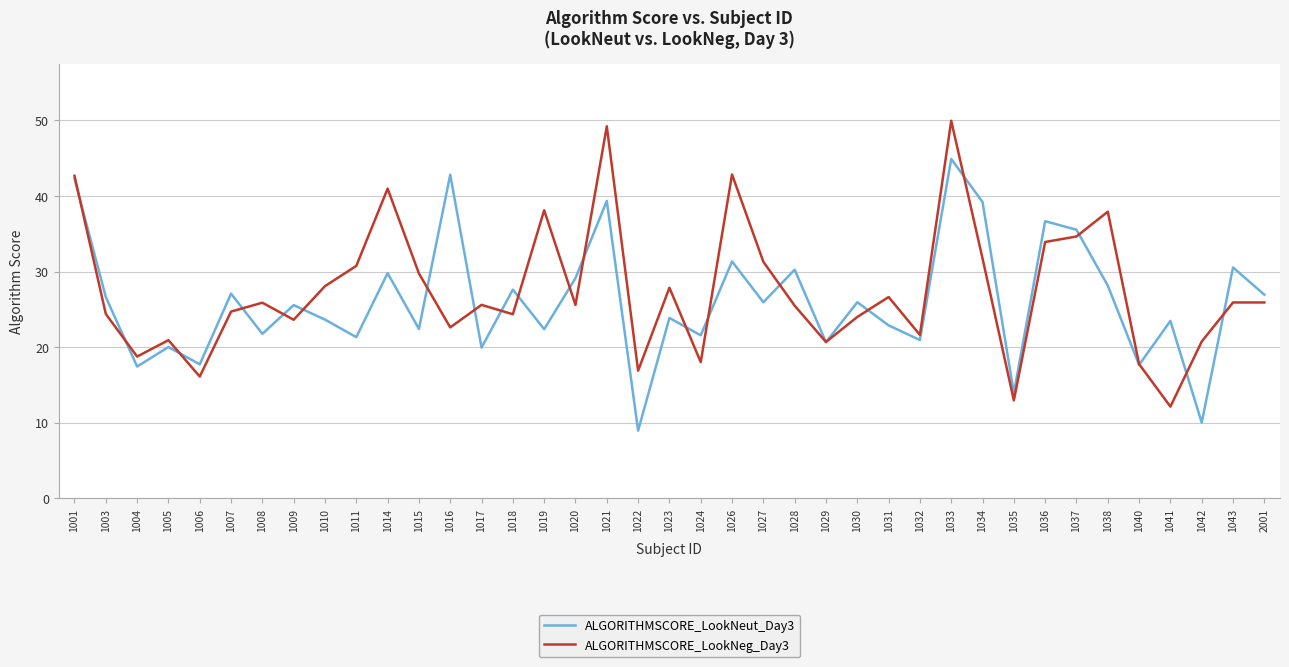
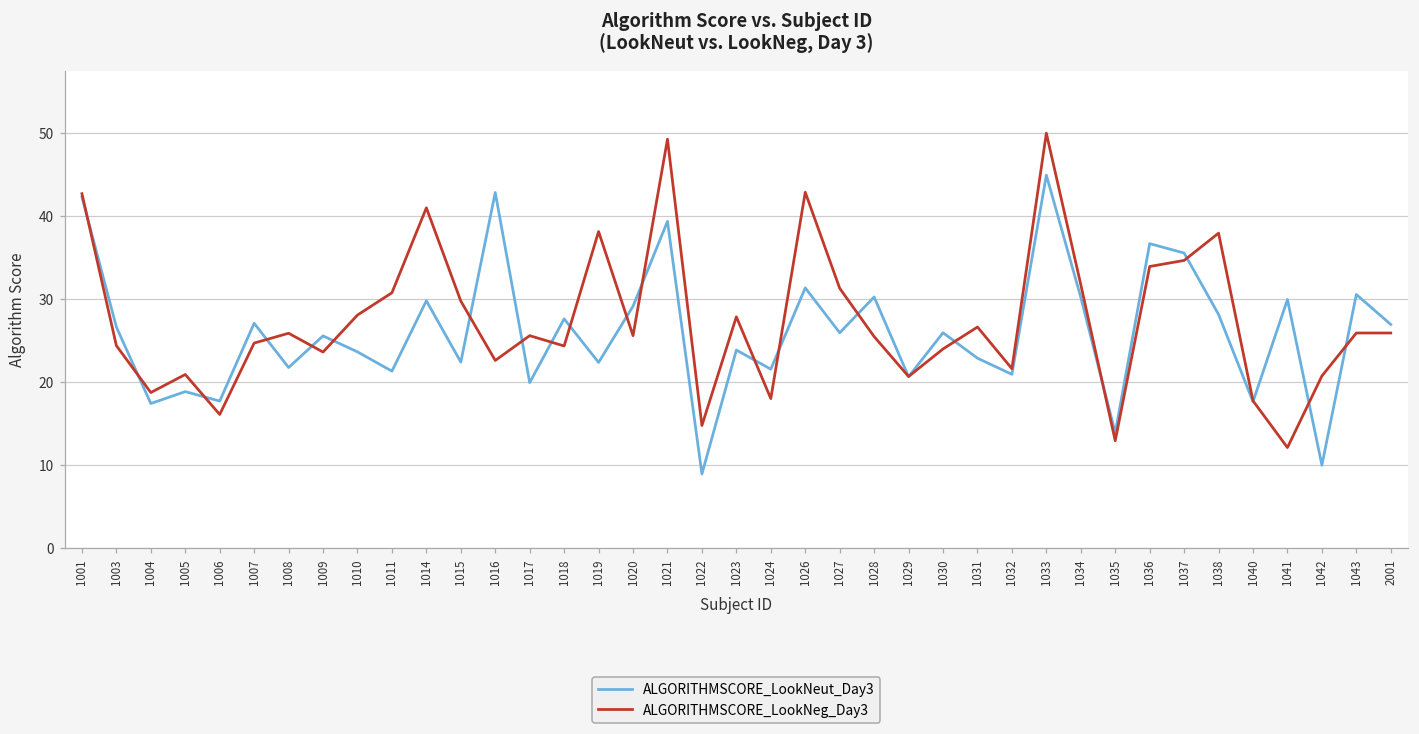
  {
    "ALGORITHMSCORE_LookNeut_Day3": {
      "1001": 42,
      "1003": 27,
      "1004": 17,
-     "1005": 20,
+     "1005": 19,
      "1006": 18,
      "1007": 27,
      "1008": 22,
      "1009": 26,
      "1010": 24,
      "1011": 21,
      "1014": 30,
      "1015": 22,
      "1016": 43,
      "1017": 20,
      "1018": 28,
      "1019": 22,
      "1020": 29,
      "1021": 39,
      "1022": 9,
      "1023": 24,
      "1024": 22,
      "1026": 31,
      "1027": 26,
      "1028": 30,
      "1030": 26,
      "1031": 23,
      "1032": 21,
      "1033": 45,
-     "1034": 39,
+     "1034": 30,
      "1035": 14,
      "1036": 37,
      "1037": 36,
      "1038": 28,
-     "1041": 23,
+     "1041": 30,
      "1042": 10,
      "1043": 31,
      "2001": 27
    },
    "ALGORITHMSCORE_LookNeg_Day3": {
      "1001": 43,
      "1003": 24,
      "1004": 19,
      "1005": 21,
      "1006": 16,
      "1007": 25,
      "1008": 26,
      "1009": 24,
      "1010": 28,
      "1011": 31,
      "1014": 41,
      "1015": 30,
      "1016": 23,
      "1017": 26,
      "1018": 24,
      "1019": 38,
      "1020": 26,
      "1021": 49,
-     "1022": 17,
+     "1022": 15,
      "1023": 28,
      "1024": 18,
      "1026": 43,
      "1027": 31,
      "1028": 25,
      "1030": 24,
      "1031": 27,
      "1032": 22,
      "1033": 50,
      "1034": 32,
      "1035": 13,
      "1036": 34,
      "1037": 35,
      "1038": 38,
      "1041": 12,
      "1042": 21,
      "1043": 26,
      "2001": 26
    }
  }
